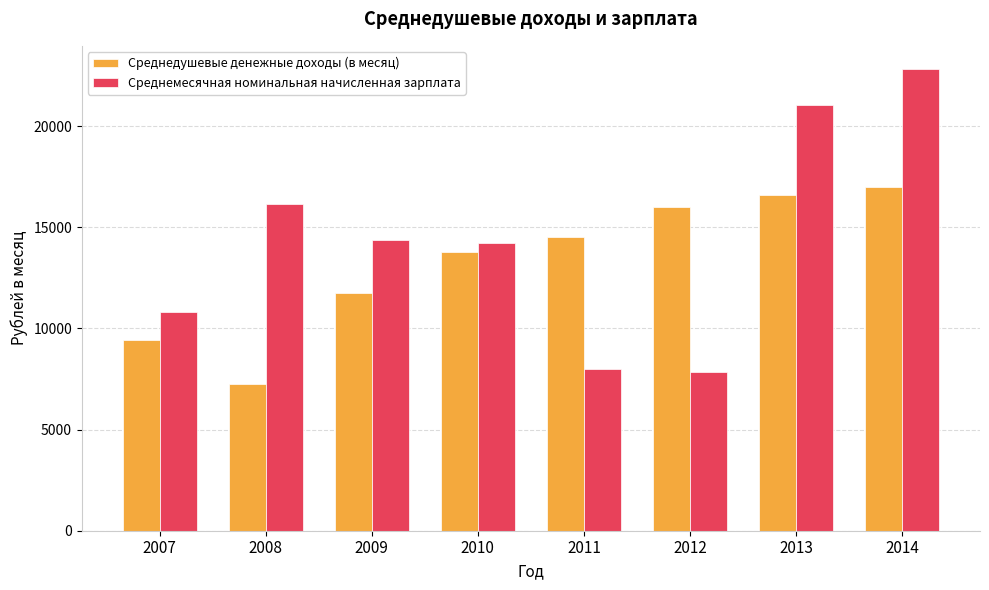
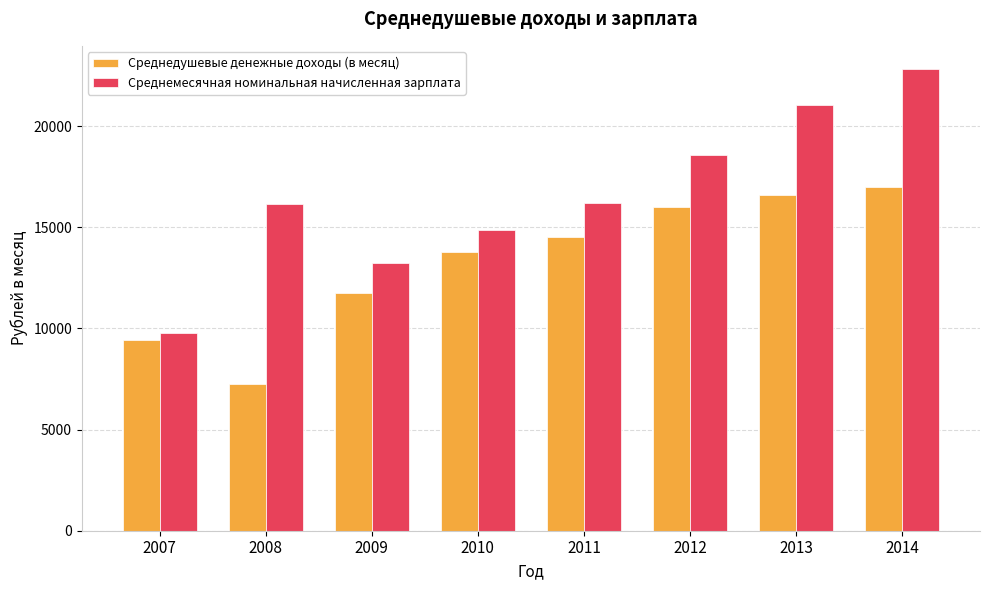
  {
    "Среднедушевые денежные доходы (в месяц)": {
      "2007": 9400,
      "2008": 7200,
      "2009": 11700,
      "2010": 13800,
      "2011": 14500,
      "2012": 16000,
      "2013": 16600,
      "2014": 17000
    },
    "Среднемесячная номинальная начисленная зарплата": {
-     "2007": 10800,
+     "2007": 9800,
      "2008": 16200,
-     "2009": 14400,
-     "2010": 14200,
-     "2011": 8000,
-     "2012": 7900,
+     "2009": 13300,
+     "2010": 14900,
+     "2011": 16200,
+     "2012": 18600,
      "2013": 21000,
      "2014": 22800
    }
  }
